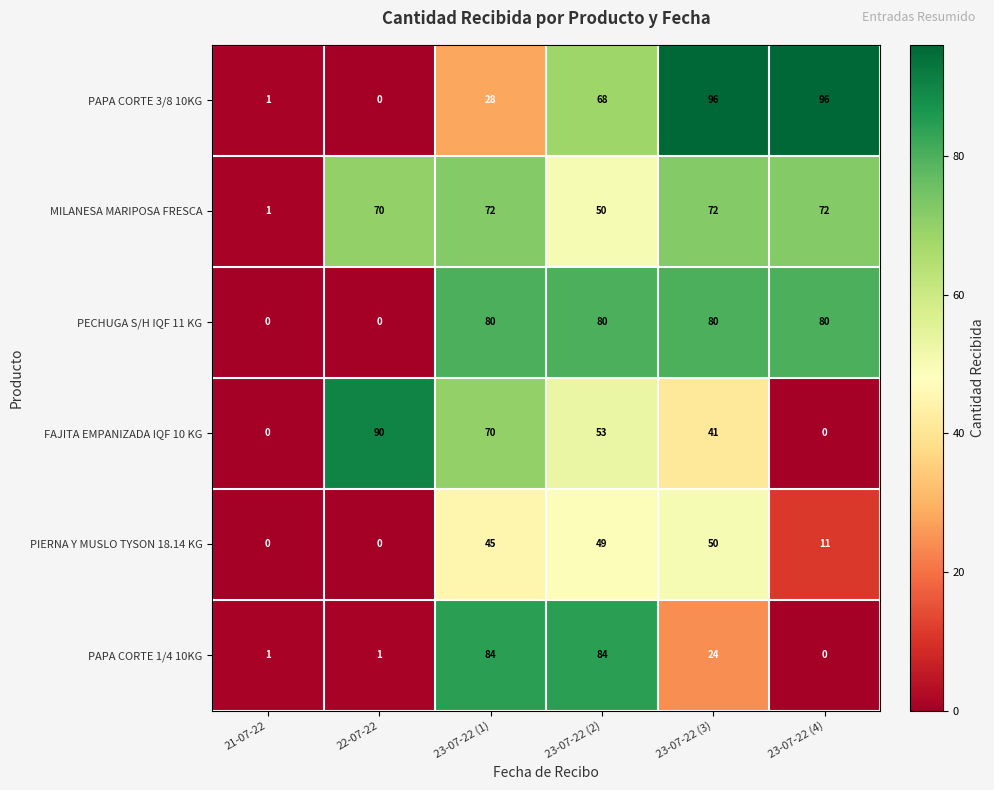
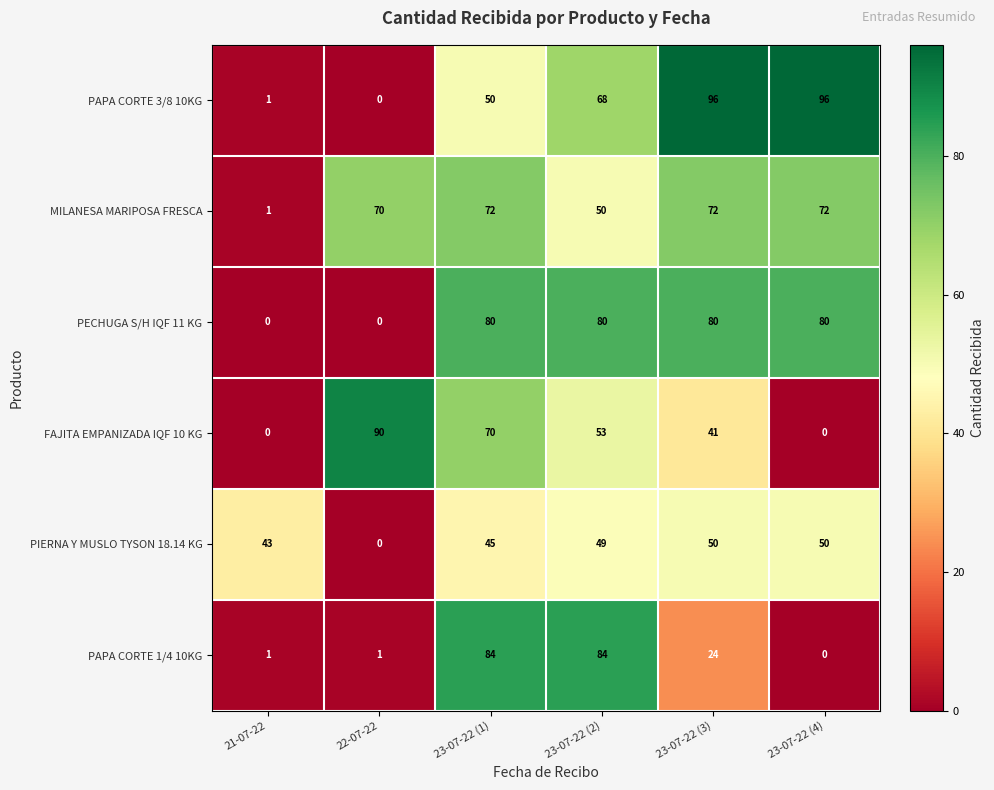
  {
    "PAPA CORTE 3/8 10KG": {
      "21-07-22": 1,
      "22-07-22": 0,
-     "23-07-22 (1)": 28,
+     "23-07-22 (1)": 50,
      "23-07-22 (2)": 68,
      "23-07-22 (3)": 96,
      "23-07-22 (4)": 96
    },
    "MILANESA MARIPOSA FRESCA": {
      "21-07-22": 1,
      "22-07-22": 70,
      "23-07-22 (1)": 72,
      "23-07-22 (2)": 50,
      "23-07-22 (3)": 72,
      "23-07-22 (4)": 72
    },
    "PECHUGA S/H IQF 11 KG": {
      "21-07-22": 0,
      "22-07-22": 0,
      "23-07-22 (1)": 80,
      "23-07-22 (2)": 80,
      "23-07-22 (3)": 80,
      "23-07-22 (4)": 80
    },
    "FAJITA EMPANIZADA IQF 10 KG": {
      "21-07-22": 0,
      "22-07-22": 90,
      "23-07-22 (1)": 70,
      "23-07-22 (2)": 53,
      "23-07-22 (3)": 41,
      "23-07-22 (4)": 0
    },
    "PIERNA Y MUSLO TYSON 18.14 KG": {
-     "21-07-22": 0,
+     "21-07-22": 43,
      "22-07-22": 0,
      "23-07-22 (1)": 45,
      "23-07-22 (2)": 49,
      "23-07-22 (3)": 50,
-     "23-07-22 (4)": 11
+     "23-07-22 (4)": 50
    },
    "PAPA CORTE 1/4 10KG": {
      "21-07-22": 1,
      "22-07-22": 1,
      "23-07-22 (1)": 84,
      "23-07-22 (2)": 84,
      "23-07-22 (3)": 24,
      "23-07-22 (4)": 0
    }
  }
